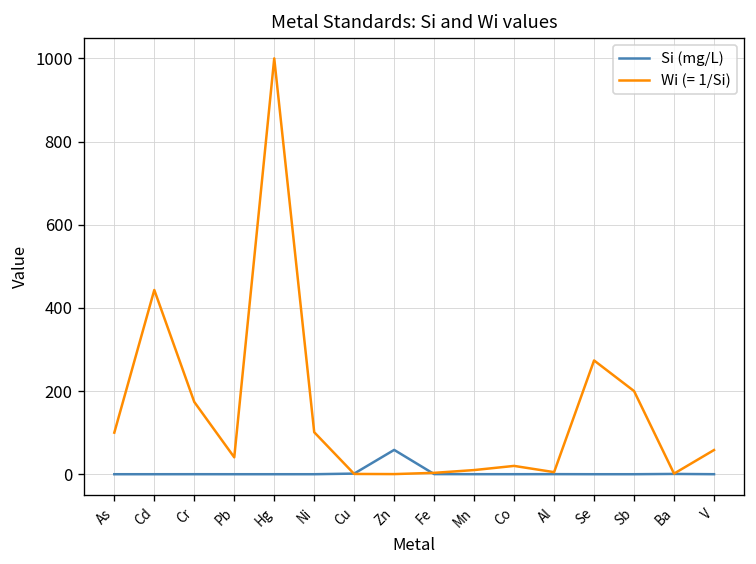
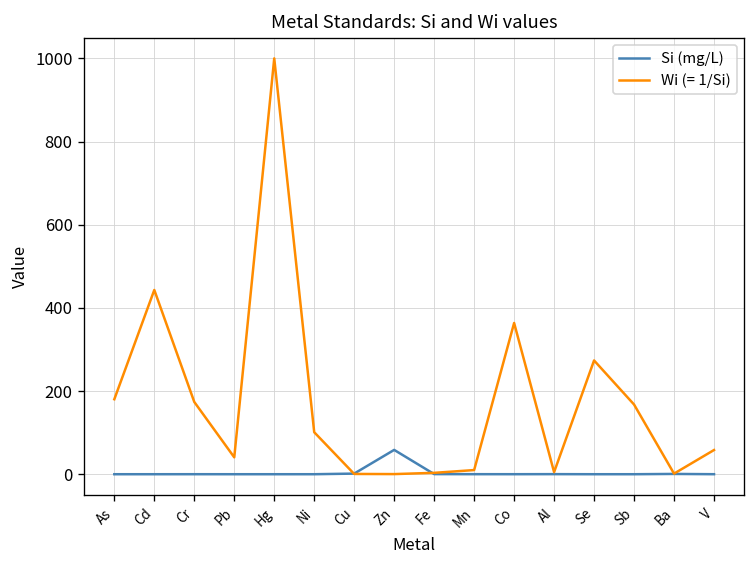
  {
    "Si (mg/L)": {
      "As": 0,
      "Cd": 0,
      "Cr": 0,
      "Pb": 0,
      "Hg": 0,
      "Ni": 0,
      "Zn": 60,
      "Mn": 0,
      "Co": 0,
      "Se": 0,
      "Sb": 0,
      "V": 0
    },
    "Wi (= 1/Si)": {
-     "As": 100,
+     "As": 180,
      "Cd": 440,
      "Cr": 170,
      "Pb": 40,
      "Hg": 1000,
      "Ni": 100,
      "Zn": 0,
      "Mn": 10,
-     "Co": 20,
+     "Co": 360,
      "Se": 270,
-     "Sb": 200,
+     "Sb": 170,
      "V": 60
    }
  }
